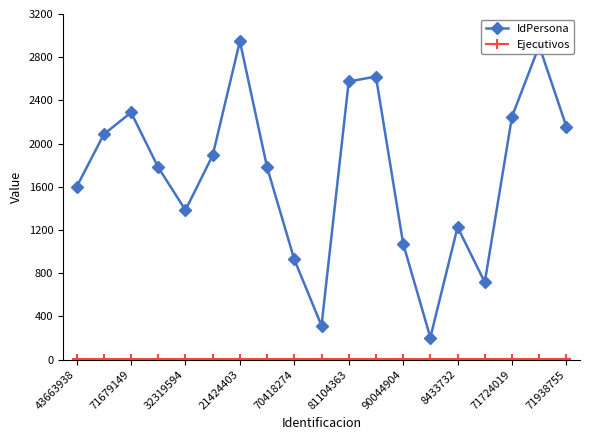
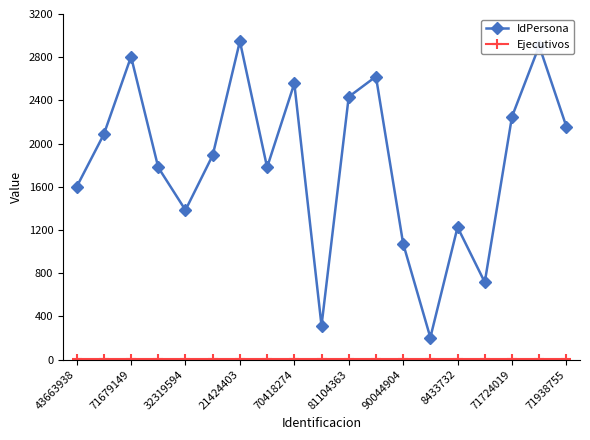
  {
    "IdPersona": {
      "43663938": 1600,
-     "71679149": 2290,
+     "71679149": 2810,
      "32319594": 1380,
      "21424403": 2950,
-     "70418274": 930,
-     "81104363": 2580,
+     "70418274": 2560,
+     "81104363": 2430,
      "90044904": 1070,
      "8433732": 1230,
      "71724019": 2250,
      "71938755": 2160
    },
    "Ejecutivos": {
      "43663938": 0,
      "71679149": 0,
      "32319594": 0,
      "21424403": 0,
      "70418274": 0,
      "81104363": 0,
      "90044904": 0,
      "8433732": 0,
      "71724019": 0,
      "71938755": 0
    }
  }
